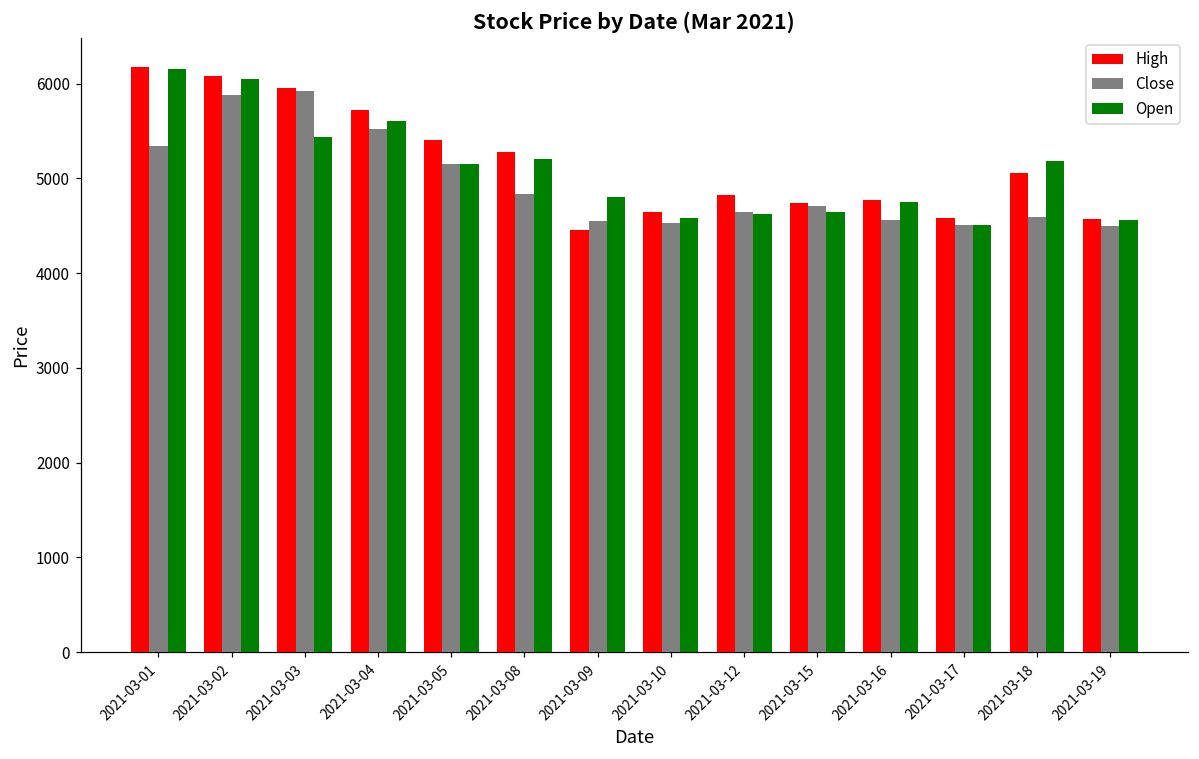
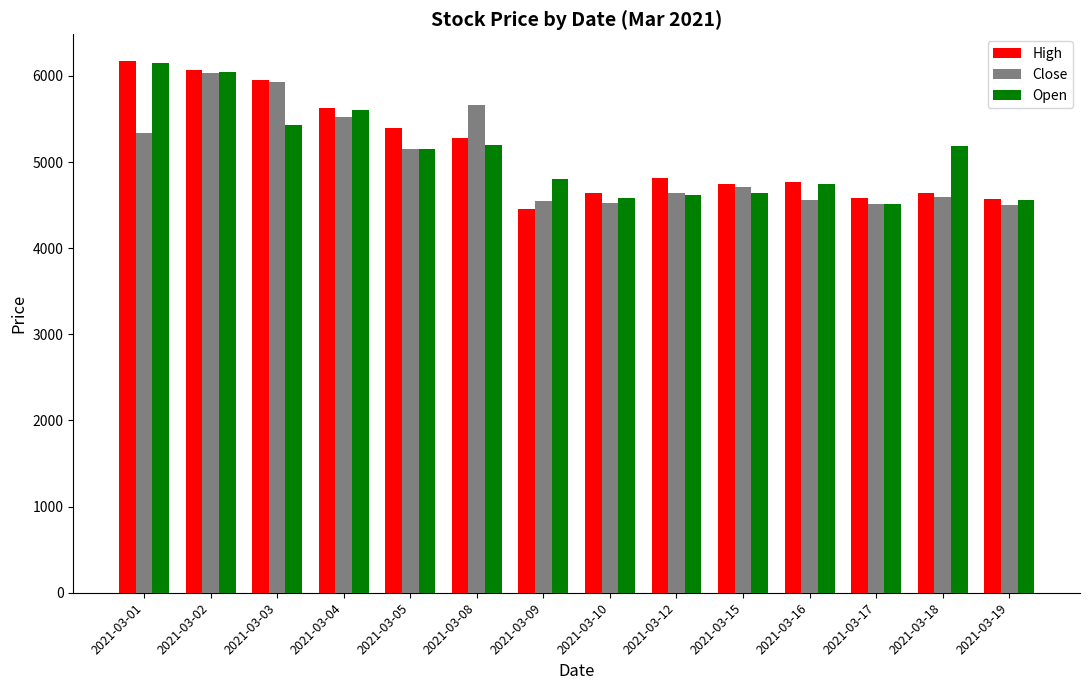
  {
    "High": {
      "2021-03-01": 6200,
      "2021-03-02": 6100,
      "2021-03-03": 6000,
-     "2021-03-04": 5700,
+     "2021-03-04": 5600,
      "2021-03-05": 5400,
      "2021-03-08": 5300,
      "2021-03-09": 4500,
      "2021-03-10": 4600,
      "2021-03-12": 4800,
      "2021-03-15": 4700,
      "2021-03-16": 4800,
      "2021-03-17": 4600,
-     "2021-03-18": 5100,
+     "2021-03-18": 4600,
      "2021-03-19": 4600
    },
    "Close": {
      "2021-03-01": 5300,
-     "2021-03-02": 5900,
+     "2021-03-02": 6000,
      "2021-03-03": 5900,
      "2021-03-04": 5500,
      "2021-03-05": 5200,
-     "2021-03-08": 4800,
+     "2021-03-08": 5700,
      "2021-03-09": 4600,
      "2021-03-10": 4500,
      "2021-03-12": 4600,
      "2021-03-15": 4700,
      "2021-03-16": 4600,
      "2021-03-17": 4500,
      "2021-03-18": 4600,
      "2021-03-19": 4500
    },
    "Open": {
      "2021-03-01": 6200,
      "2021-03-02": 6100,
      "2021-03-03": 5400,
      "2021-03-04": 5600,
      "2021-03-05": 5200,
      "2021-03-08": 5200,
      "2021-03-09": 4800,
      "2021-03-10": 4600,
      "2021-03-12": 4600,
      "2021-03-15": 4600,
      "2021-03-16": 4800,
      "2021-03-17": 4500,
      "2021-03-18": 5200,
      "2021-03-19": 4600
    }
  }
